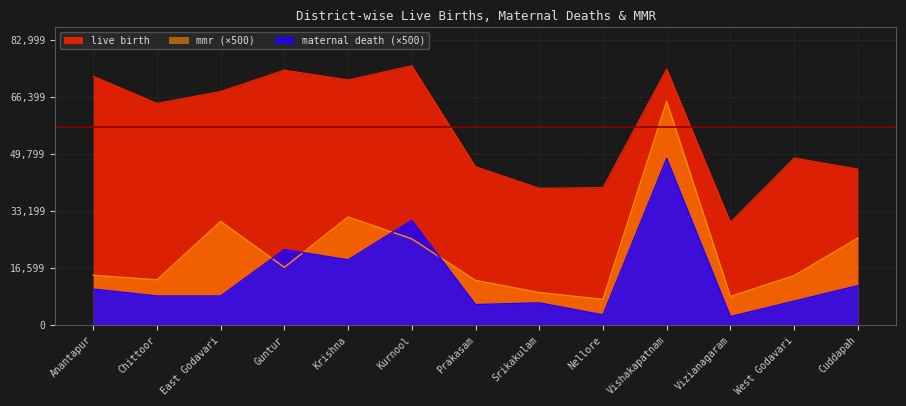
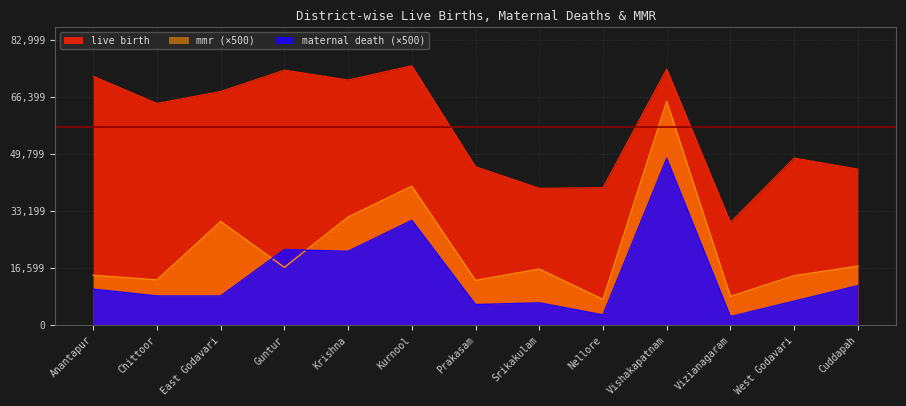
  {
    "live birth": {
      "Anantapur": "72,000",
      "Chittoor": "65,000",
      "East Godavari": "68,000",
      "Guntur": "74,000",
      "Krishna": "71,000",
      "Kurnool": "75,000",
      "Prakasam": "46,000",
      "Srikakulam": "40,000",
      "Nellore": "40,000",
      "Vishakapatnam": "75,000",
      "Vizianagaram": "30,000",
      "West Godavari": "49,000",
      "Cuddapah": "45,000"
    },
    "mmr (×500)": {
      "Anantapur": "15,000",
      "Chittoor": "13,000",
      "East Godavari": "30,000",
      "Guntur": "17,000",
      "Krishna": "31,000",
-     "Kurnool": "25,000",
+     "Kurnool": "40,000",
      "Prakasam": "13,000",
-     "Srikakulam": "10,000",
+     "Srikakulam": "16,000",
      "Nellore": "7,000",
      "Vishakapatnam": "65,000",
      "Vizianagaram": "8,000",
      "West Godavari": "14,000",
-     "Cuddapah": "25,000"
+     "Cuddapah": "17,000"
    },
    "maternal death (×500)": {
      "Anantapur": "11,000",
      "Chittoor": "9,000",
      "East Godavari": "9,000",
      "Guntur": "22,000",
-     "Krishna": "19,000",
+     "Krishna": "22,000",
      "Kurnool": "31,000",
      "Prakasam": "6,000",
      "Srikakulam": "7,000",
      "Nellore": "3,000",
      "Vishakapatnam": "49,000",
      "Vizianagaram": "3,000",
      "West Godavari": "7,000",
      "Cuddapah": "12,000"
    }
  }
